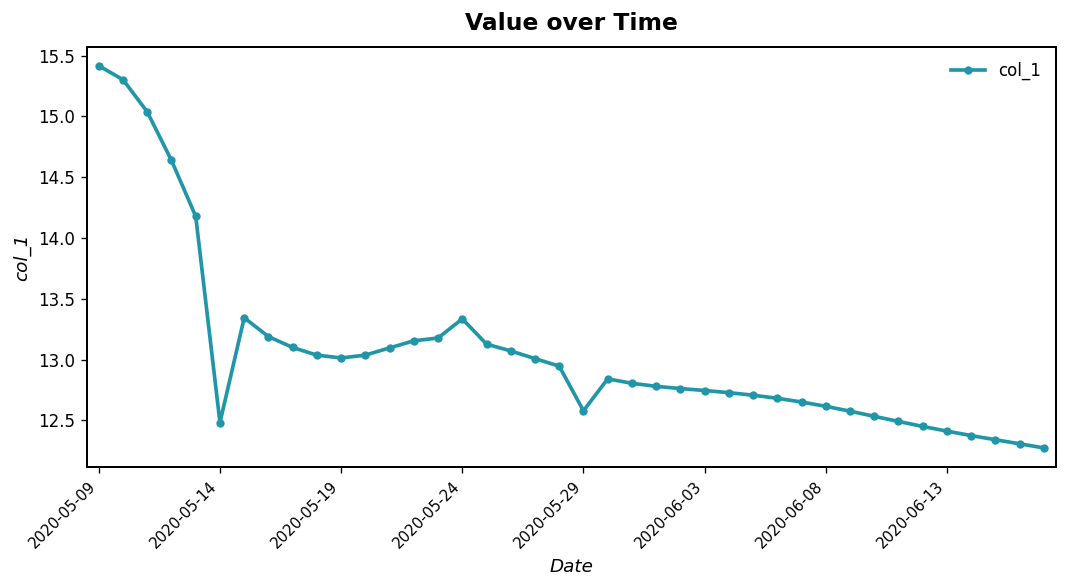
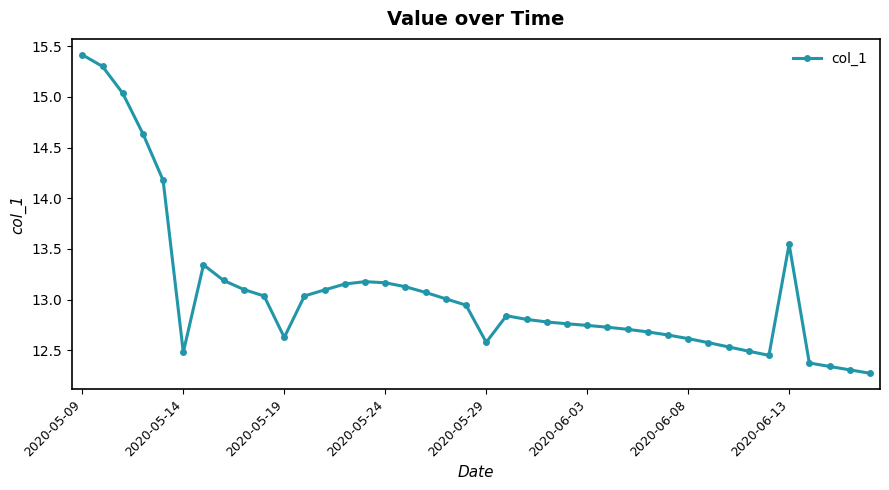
  {
    "2020-05-09": 15.42,
    "2020-05-14": 12.48,
-   "2020-05-19": 13.01,
-   "2020-05-24": 13.33,
+   "2020-05-19": 12.63,
+   "2020-05-24": 13.17,
    "2020-05-29": 12.58,
    "2020-06-03": 12.75,
    "2020-06-08": 12.61,
-   "2020-06-13": 12.41
+   "2020-06-13": 13.55
  }
